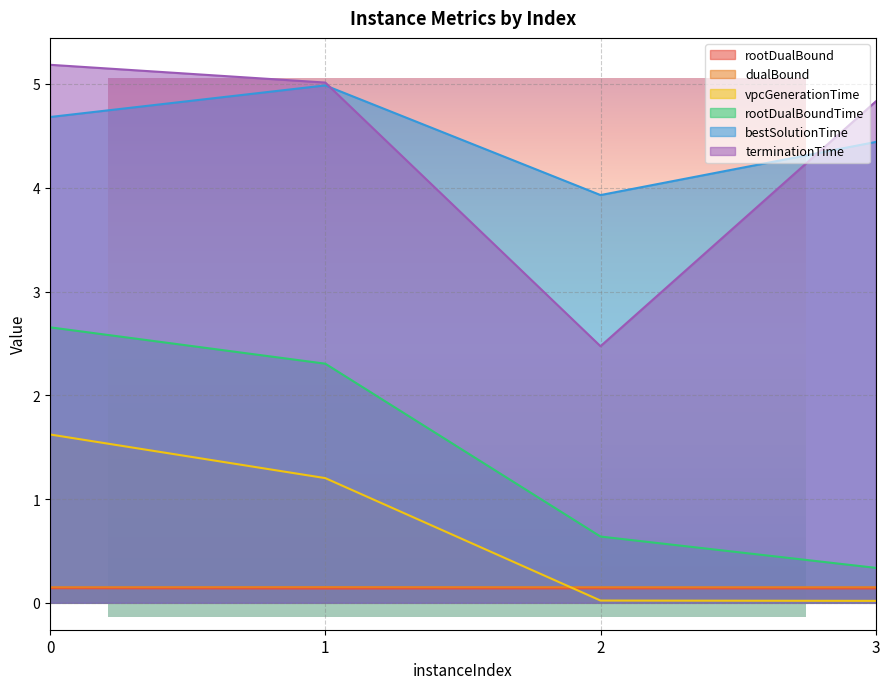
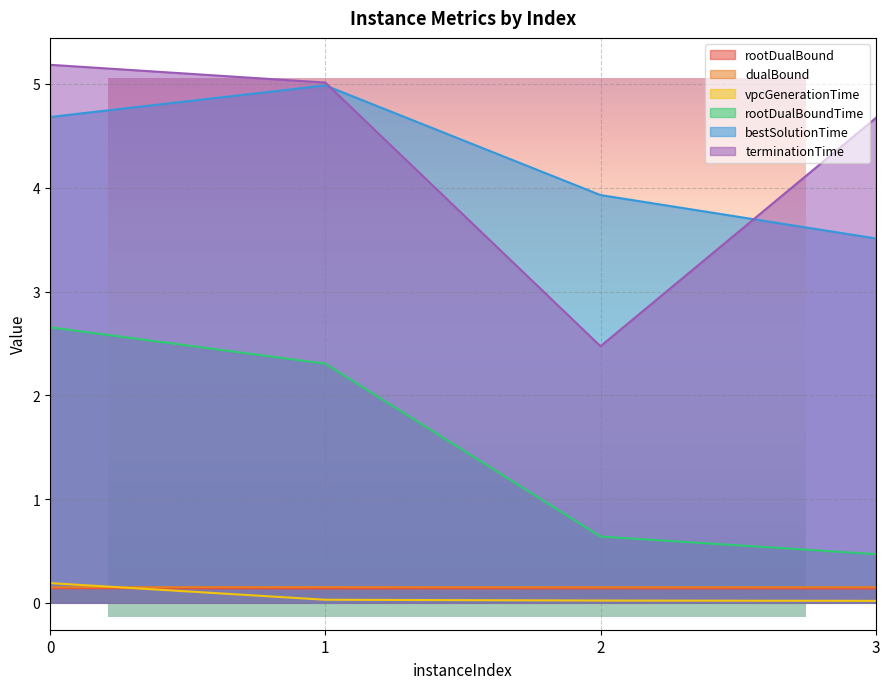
  {
    "Instance Metrics by Index": {
      "vpcGenerationTime": {
-       "0": 1.62,
-       "1": 1.20,
+       "0": 0.19,
+       "1": 0.03,
        "2": 0.02,
        "3": 0.02
      },
      "rootDualBoundTime": {
        "0": 2.65,
        "1": 2.30,
        "2": 0.64,
-       "3": 0.34
+       "3": 0.47
      },
      "bestSolutionTime": {
        "0": 4.68,
        "1": 4.99,
        "2": 3.93,
-       "3": 4.44
+       "3": 3.51
      },
      "terminationTime": {
        "0": 5.18,
        "1": 5.01,
        "2": 2.47,
-       "3": 4.83
+       "3": 4.67
      }
    }
  }
